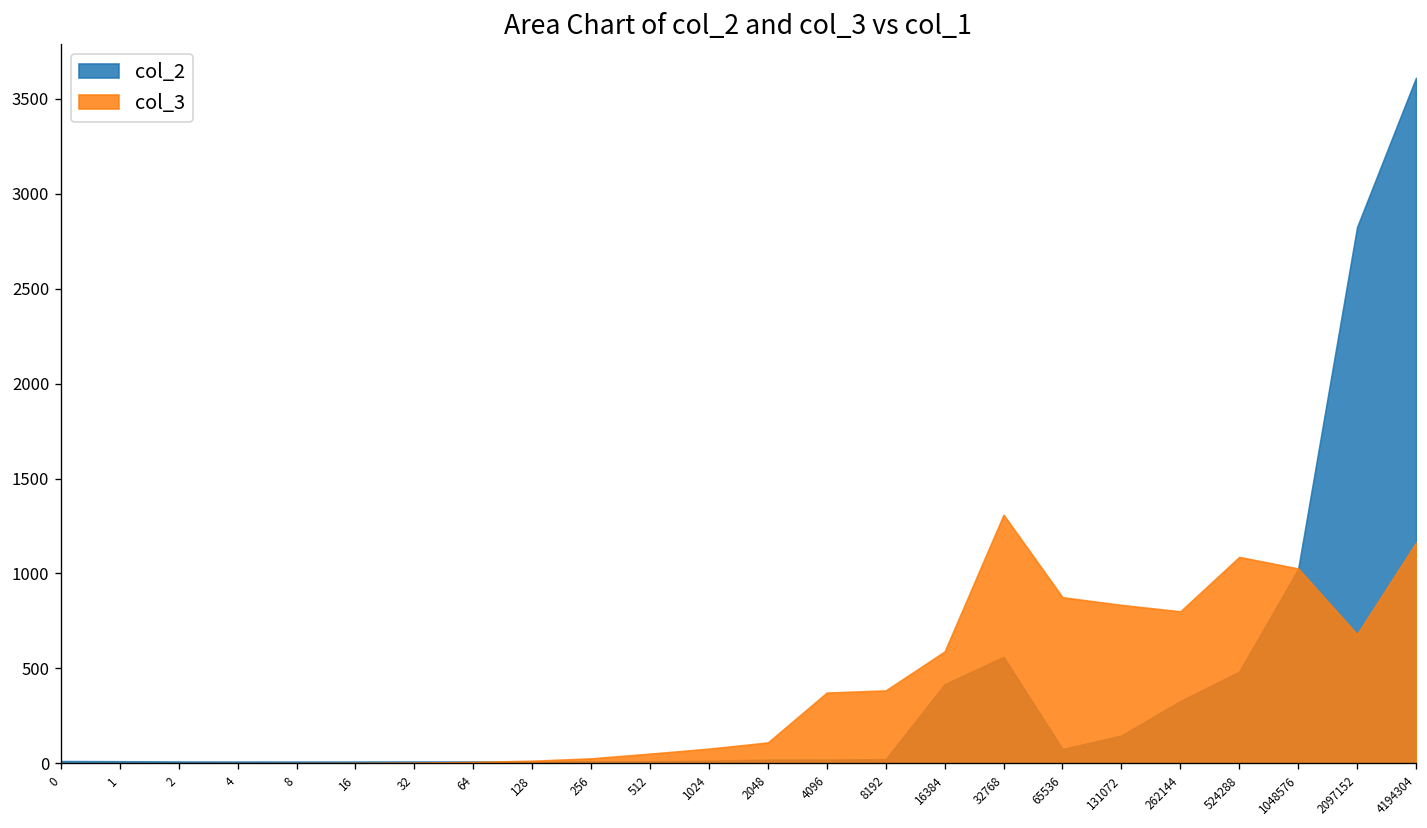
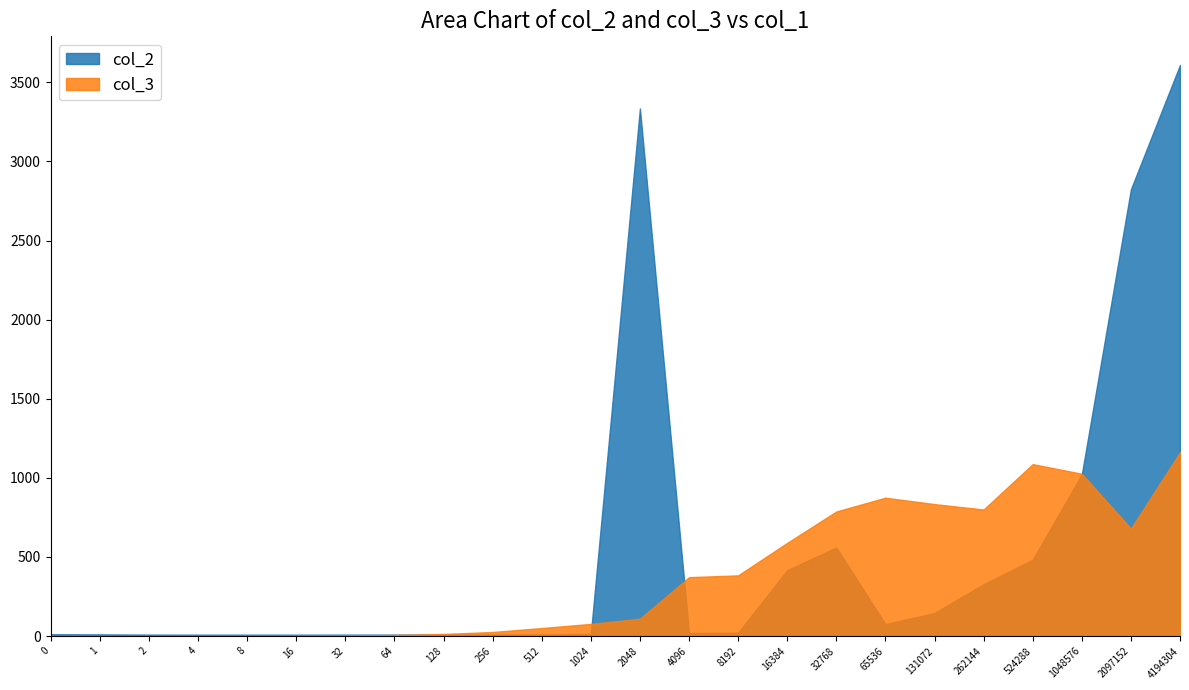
  {
    "col_2": {
-     "2048": 20,
+     "2048": 3330,
      "4096": 20,
      "8192": 20,
      "16384": 420,
      "32768": 560,
      "65536": 70,
      "131072": 150,
      "262144": 330,
      "524288": 480,
      "2097152": 2820,
      "4194304": 3610
    },
    "col_3": {
      "512": 50,
      "1024": 80,
      "2048": 110,
      "4096": 370,
      "8192": 380,
      "16384": 590,
-     "32768": 1310,
+     "32768": 790,
      "65536": 870,
      "131072": 830,
      "262144": 800,
      "524288": 1090,
      "2097152": 680,
      "4194304": 1160
    }
  }
